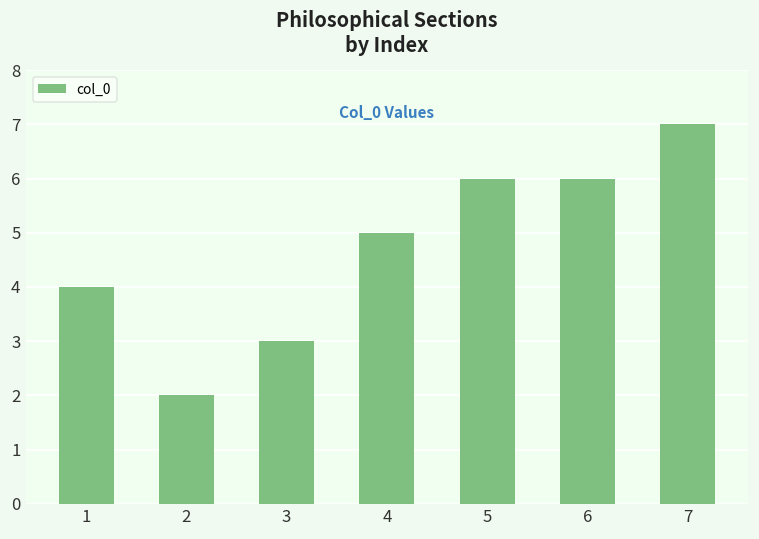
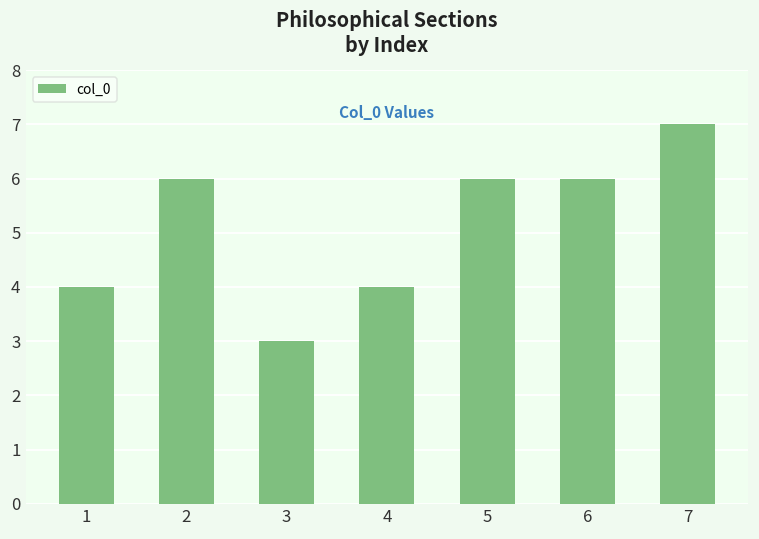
  {
    "1": 4,
-   "2": 2,
+   "2": 6,
    "3": 3,
-   "4": 5,
+   "4": 4,
    "5": 6,
    "6": 6,
    "7": 7
  }
